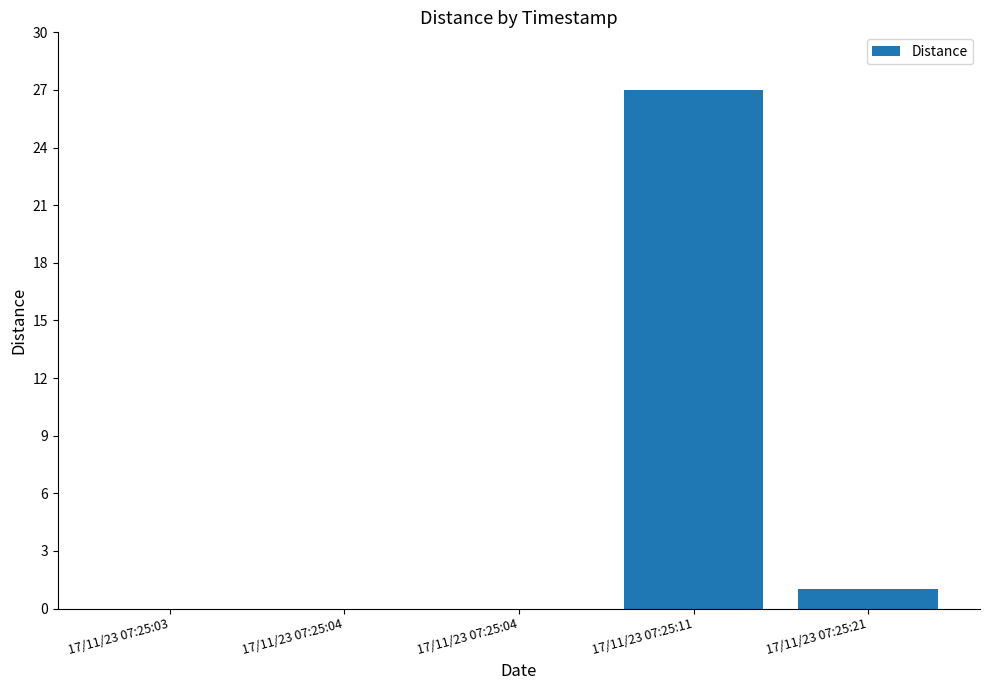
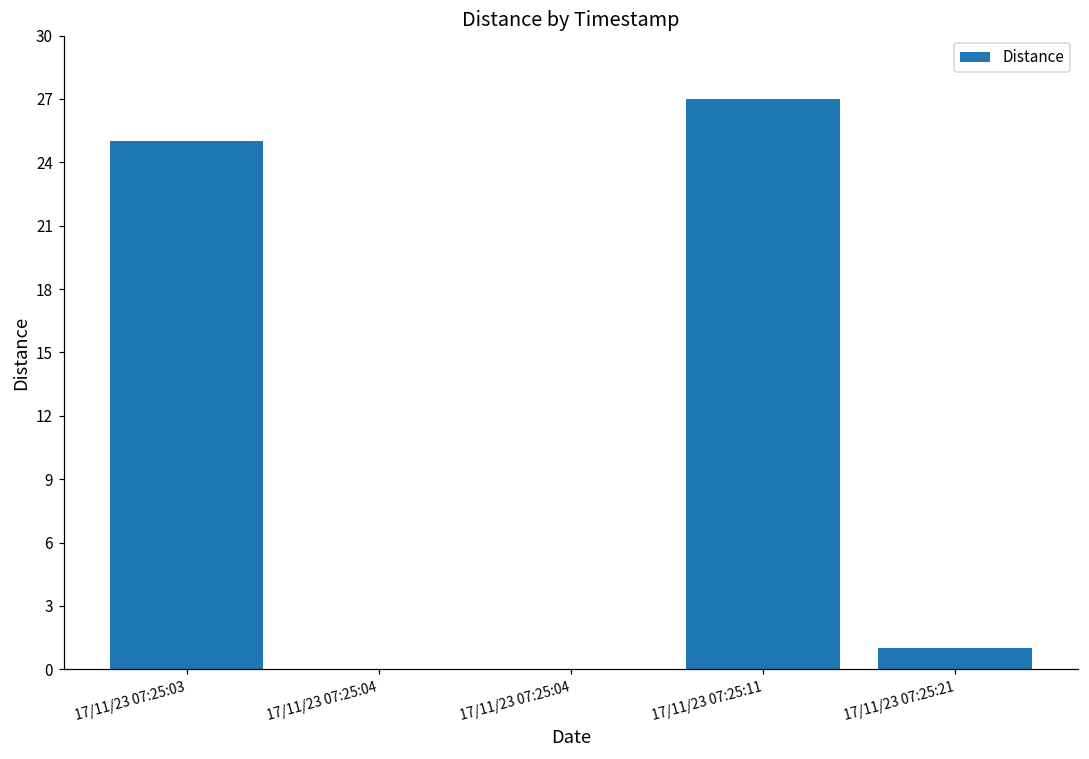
  {
-   "17/11/23 07:25:03": 0,
+   "17/11/23 07:25:03": 25,
    "17/11/23 07:25:11": 27,
    "17/11/23 07:25:21": 1
  }
